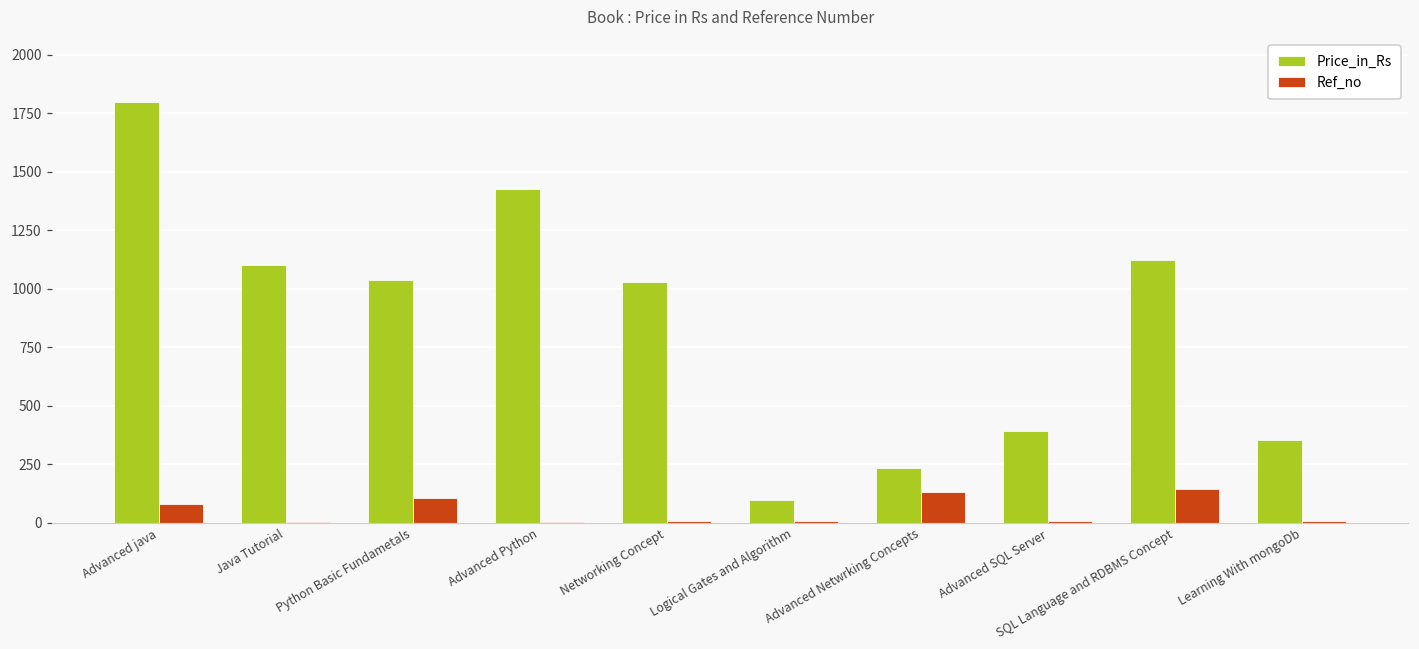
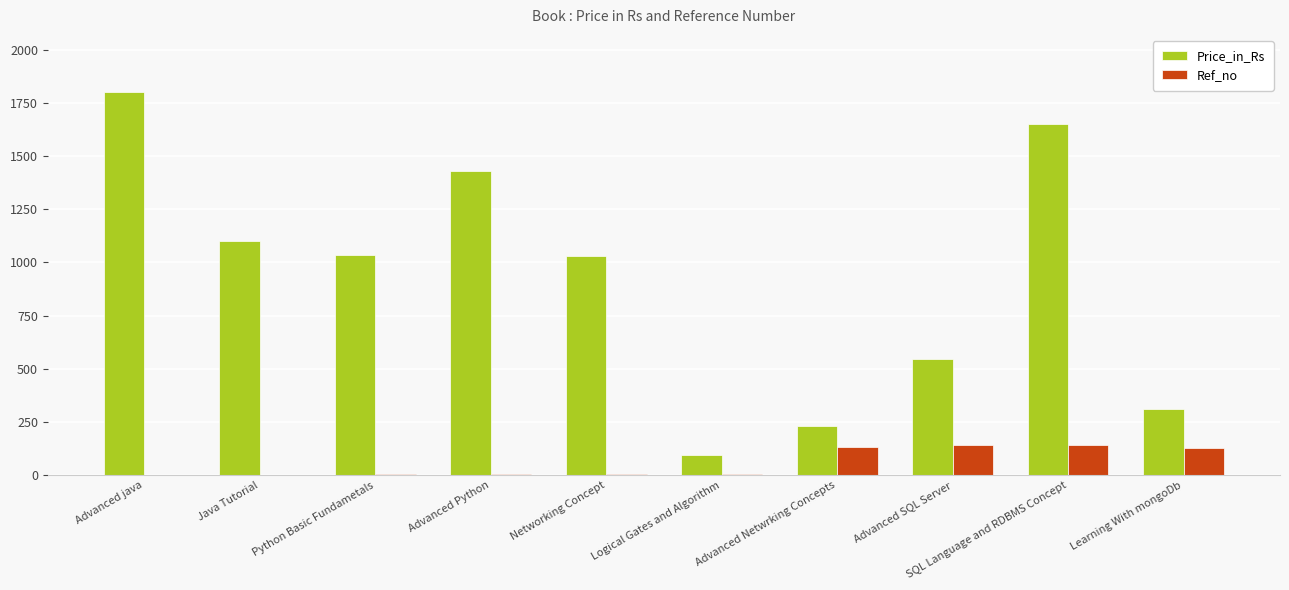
  {
    "Price_in_Rs": {
      "Advanced java": 1800,
      "Java Tutorial": 1100,
      "Python Basic Fundametals": 1040,
      "Advanced Python": 1430,
      "Networking Concept": 1030,
      "Logical Gates and Algorithm": 100,
      "Advanced Netwrking Concepts": 230,
-     "Advanced SQL Server": 390,
-     "SQL Language and RDBMS Concept": 1120,
-     "Learning With mongoDb": 350
+     "Advanced SQL Server": 540,
+     "SQL Language and RDBMS Concept": 1650,
+     "Learning With mongoDb": 310
    },
    "Ref_no": {
-     "Advanced java": 80,
-     "Python Basic Fundametals": 110,
+     "Advanced java": 0,
+     "Python Basic Fundametals": 0,
      "Advanced Netwrking Concepts": 130,
-     "Advanced SQL Server": 10,
+     "Advanced SQL Server": 140,
      "SQL Language and RDBMS Concept": 140,
-     "Learning With mongoDb": 10
+     "Learning With mongoDb": 130
    }
  }
